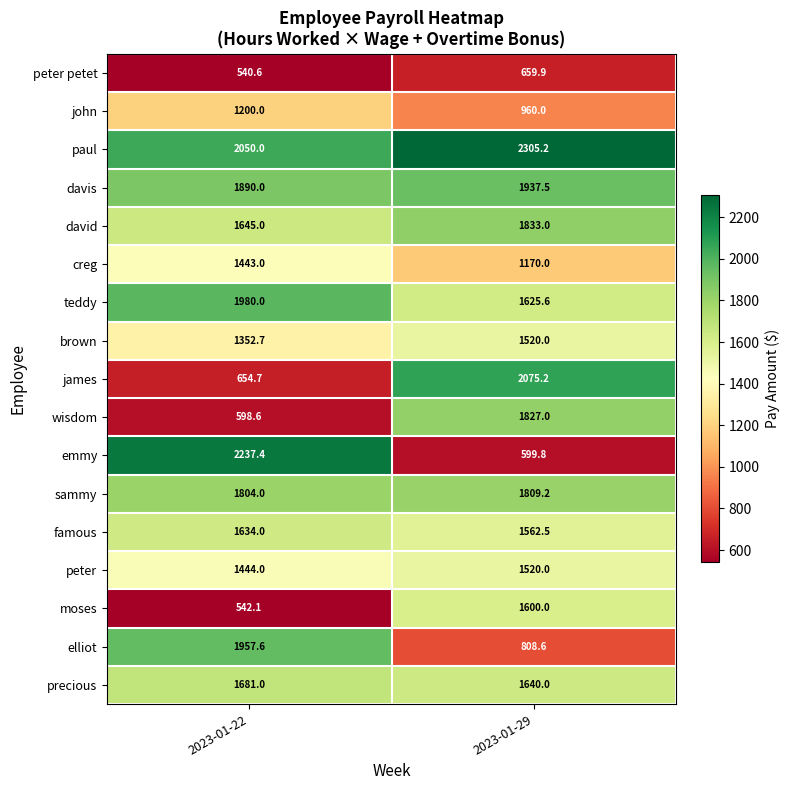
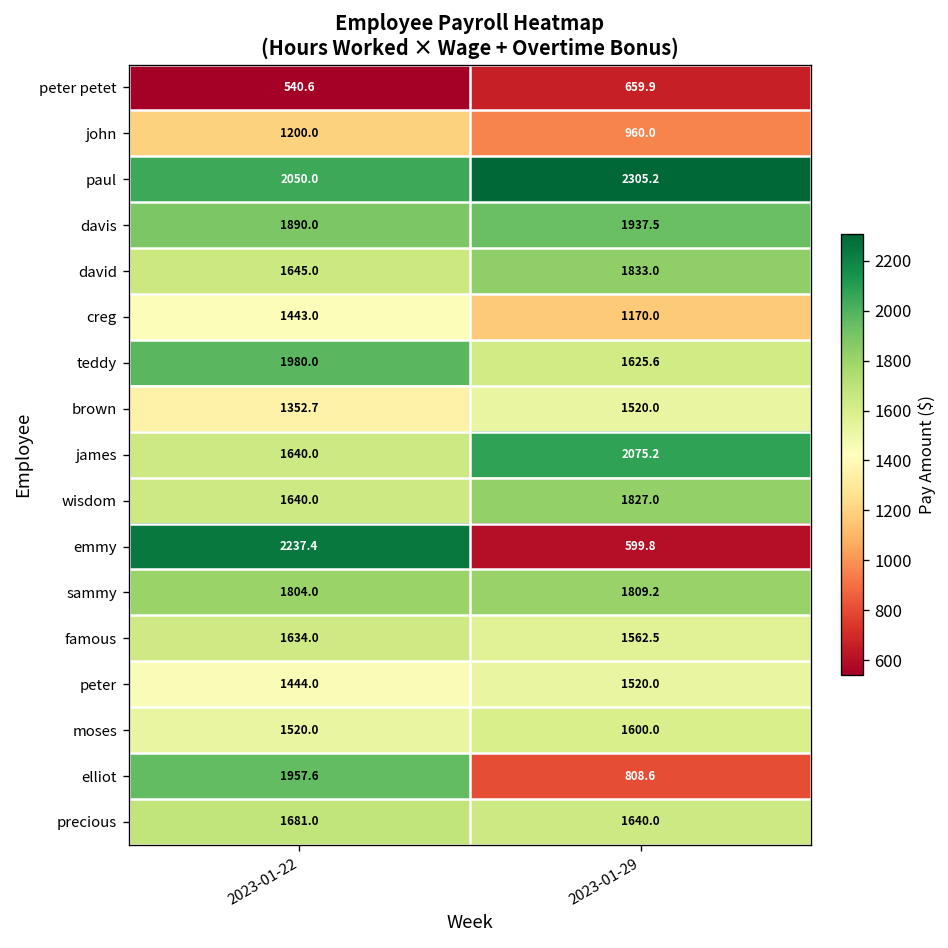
  {
    "peter petet": {
      "2023-01-22": 540.6,
      "2023-01-29": 659.9
    },
    "john": {
      "2023-01-22": 1200.0,
      "2023-01-29": 960.0
    },
    "paul": {
      "2023-01-22": 2050.0,
      "2023-01-29": 2305.2
    },
    "davis": {
      "2023-01-22": 1890.0,
      "2023-01-29": 1937.5
    },
    "david": {
      "2023-01-22": 1645.0,
      "2023-01-29": 1833.0
    },
    "creg": {
      "2023-01-22": 1443.0,
      "2023-01-29": 1170.0
    },
    "teddy": {
      "2023-01-22": 1980.0,
      "2023-01-29": 1625.6
    },
    "brown": {
      "2023-01-22": 1352.7,
      "2023-01-29": 1520.0
    },
    "james": {
-     "2023-01-22": 654.7,
+     "2023-01-22": 1640.0,
      "2023-01-29": 2075.2
    },
    "wisdom": {
-     "2023-01-22": 598.6,
+     "2023-01-22": 1640.0,
      "2023-01-29": 1827.0
    },
    "emmy": {
      "2023-01-22": 2237.4,
      "2023-01-29": 599.8
    },
    "sammy": {
      "2023-01-22": 1804.0,
      "2023-01-29": 1809.2
    },
    "famous": {
      "2023-01-22": 1634.0,
      "2023-01-29": 1562.5
    },
    "peter": {
      "2023-01-22": 1444.0,
      "2023-01-29": 1520.0
    },
    "moses": {
-     "2023-01-22": 542.1,
+     "2023-01-22": 1520.0,
      "2023-01-29": 1600.0
    },
    "elliot": {
      "2023-01-22": 1957.6,
      "2023-01-29": 808.6
    },
    "precious": {
      "2023-01-22": 1681.0,
      "2023-01-29": 1640.0
    }
  }
